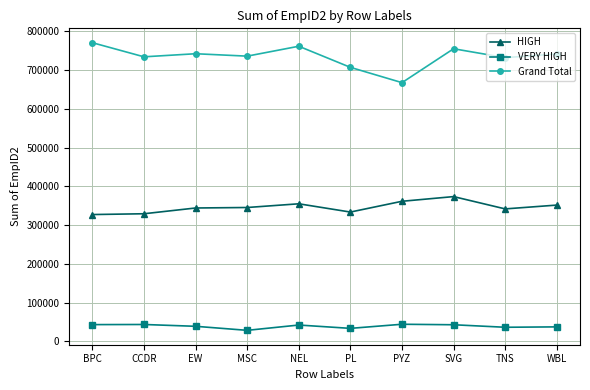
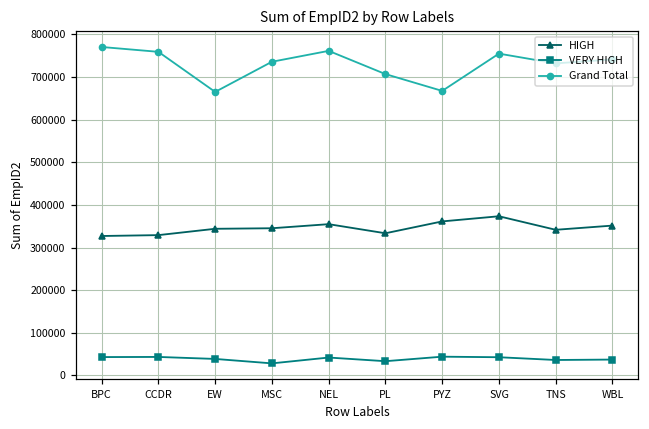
  {
    "Grand Total": {
      "BPC": 770000,
-     "CCDR": 730000,
-     "EW": 740000,
+     "CCDR": 760000,
+     "EW": 660000,
      "MSC": 740000,
      "NEL": 760000,
      "PL": 710000,
      "PYZ": 670000,
      "SVG": 750000
    }
  }
